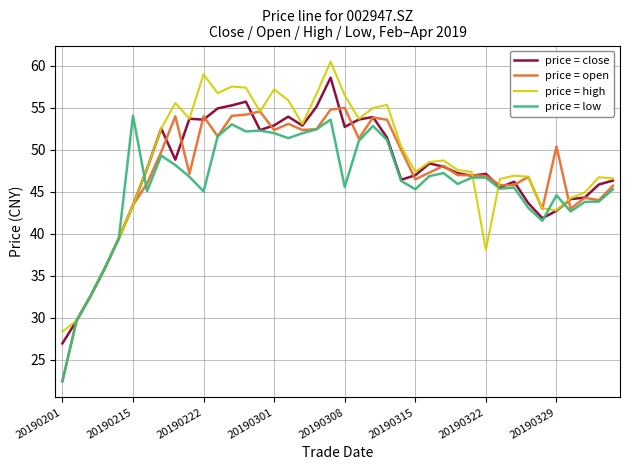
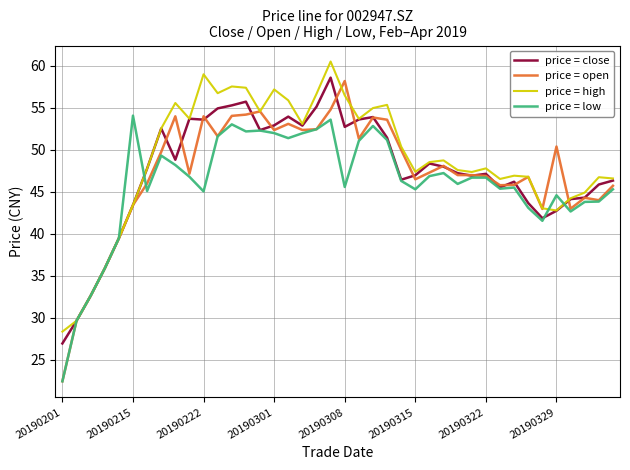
  {
    "price = close": {
      "20190201": 27,
      "20190222": 54,
      "20190301": 53,
      "20190308": 53,
      "20190315": 47
    },
    "price = open": {
      "20190222": 54,
      "20190301": 52,
-     "20190308": 55,
+     "20190308": 58,
      "20190315": 47,
      "20190329": 50
    },
    "price = high": {
      "20190201": 28,
      "20190222": 59,
      "20190301": 57,
      "20190308": 56,
      "20190315": 47,
-     "20190322": 38
+     "20190322": 48
    },
    "price = low": {
      "20190215": 54,
      "20190222": 45,
      "20190301": 52,
      "20190308": 46,
      "20190315": 45,
      "20190329": 45
    }
  }
